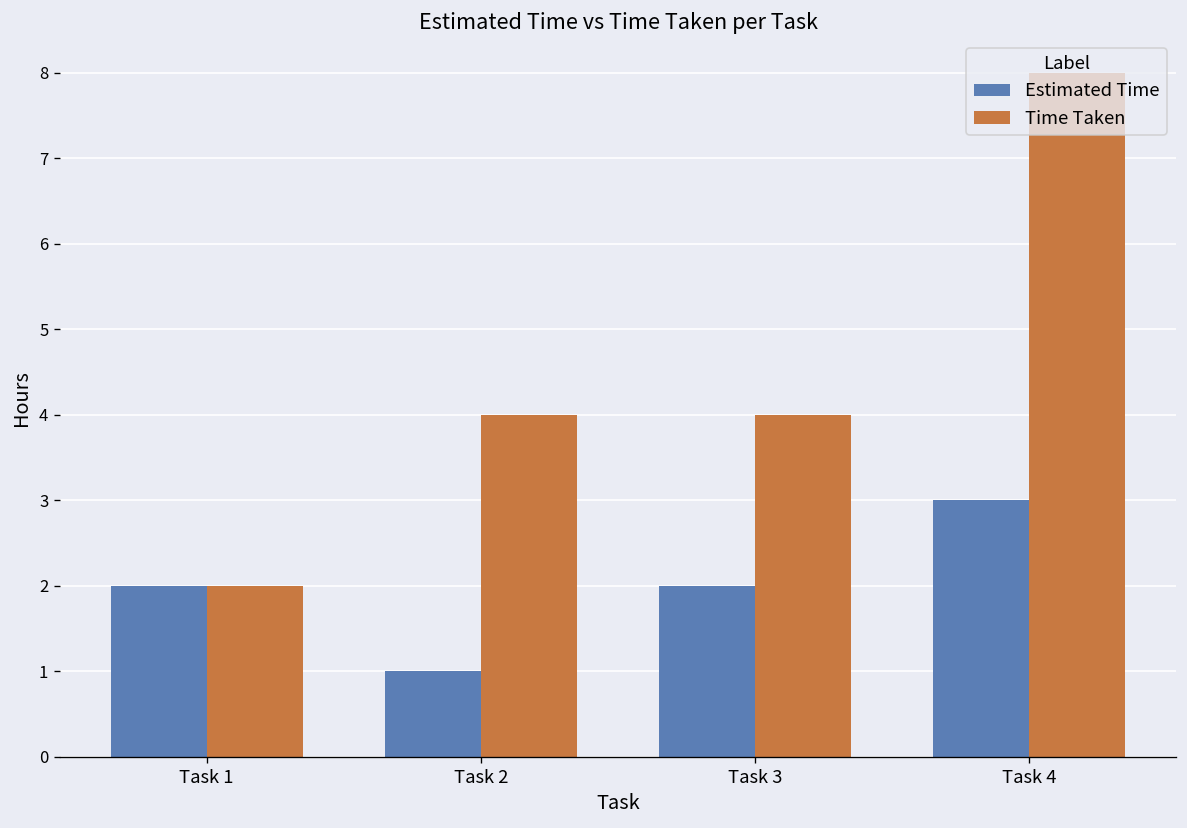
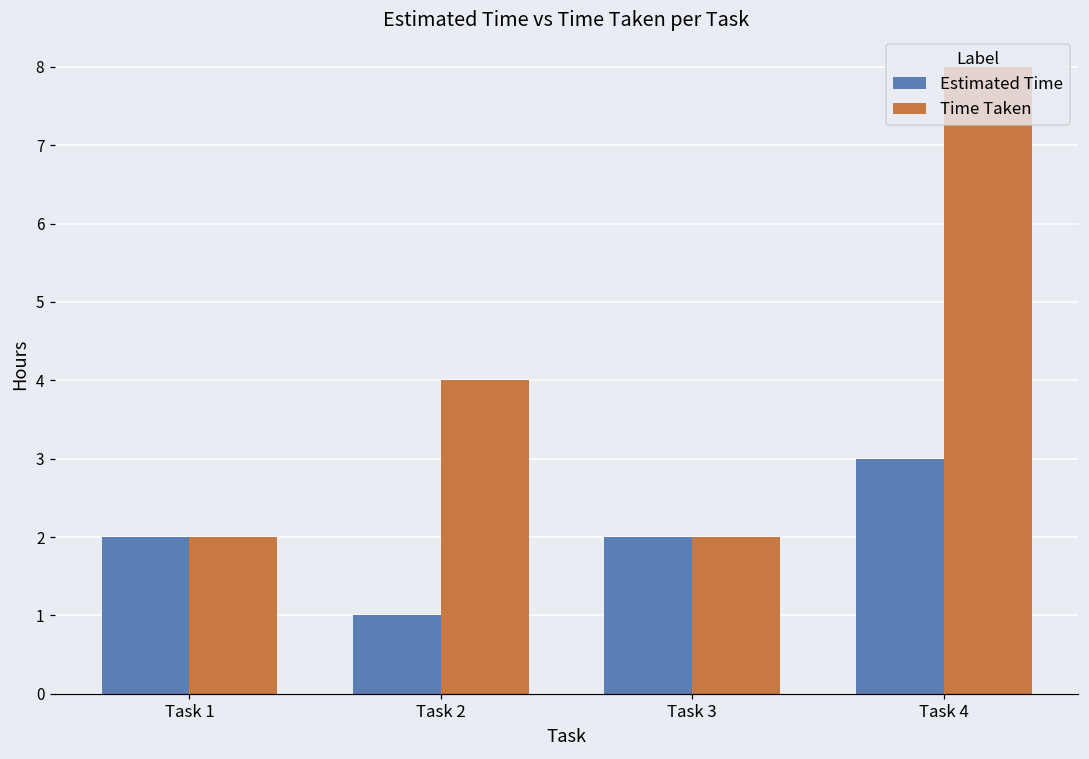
  {
    "Estimated Time": {
      "Task 1": 2,
      "Task 2": 1,
      "Task 3": 2,
      "Task 4": 3
    },
    "Time Taken": {
      "Task 1": 2,
      "Task 2": 4,
-     "Task 3": 4
+     "Task 3": 2
    }
  }
